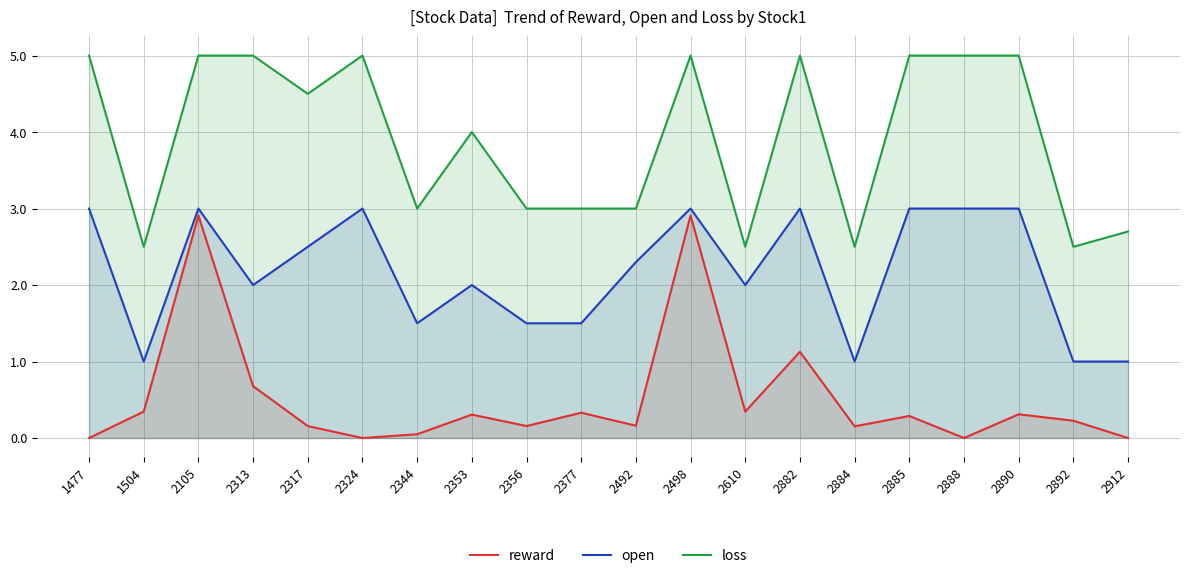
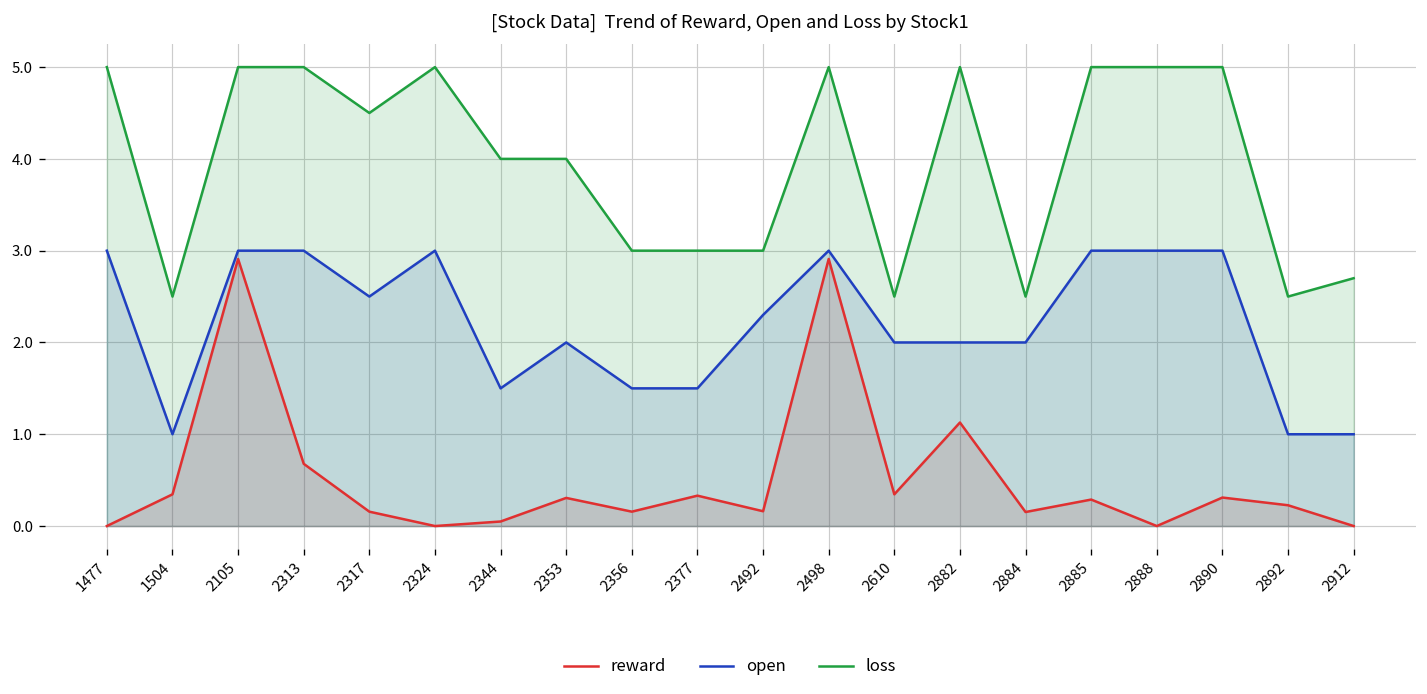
  {
    "reward": {
      "1477": 0,
      "1504": 0.3,
      "2105": 2.9,
      "2313": 0.7,
      "2317": 0.2,
      "2324": 0,
      "2344": 0.0,
      "2353": 0.3,
      "2356": 0.2,
      "2377": 0.3,
      "2492": 0.2,
      "2498": 2.9,
      "2610": 0.3,
      "2882": 1.1,
      "2884": 0.2,
      "2885": 0.3,
      "2888": 0,
      "2890": 0.3,
      "2892": 0.2,
      "2912": 0
    },
    "open": {
      "1477": 3,
      "1504": 1,
      "2105": 3,
-     "2313": 2,
+     "2313": 3,
      "2317": 2.5,
      "2324": 3,
      "2344": 1.5,
      "2353": 2,
      "2356": 1.5,
      "2377": 1.5,
      "2492": 2.3,
      "2498": 3,
      "2610": 2,
-     "2882": 3,
-     "2884": 1,
+     "2882": 2,
+     "2884": 2,
      "2885": 3,
      "2888": 3,
      "2890": 3,
      "2892": 1,
      "2912": 1
    },
    "loss": {
      "1477": 5,
      "1504": 2.5,
      "2105": 5,
      "2313": 5,
      "2317": 4.5,
      "2324": 5,
-     "2344": 3,
+     "2344": 4,
      "2353": 4,
      "2356": 3,
      "2377": 3,
      "2492": 3,
      "2498": 5,
      "2610": 2.5,
      "2882": 5,
      "2884": 2.5,
      "2885": 5,
      "2888": 5,
      "2890": 5,
      "2892": 2.5,
      "2912": 2.7
    }
  }
